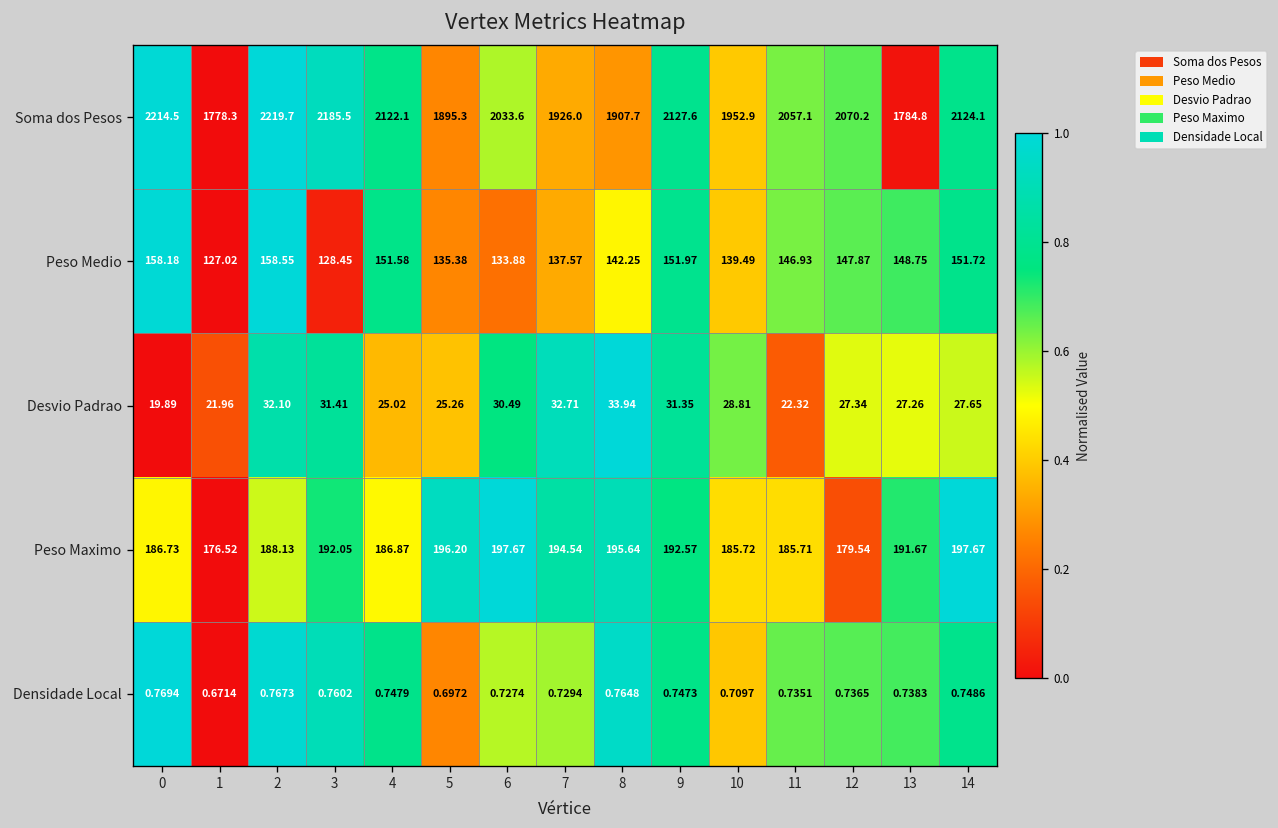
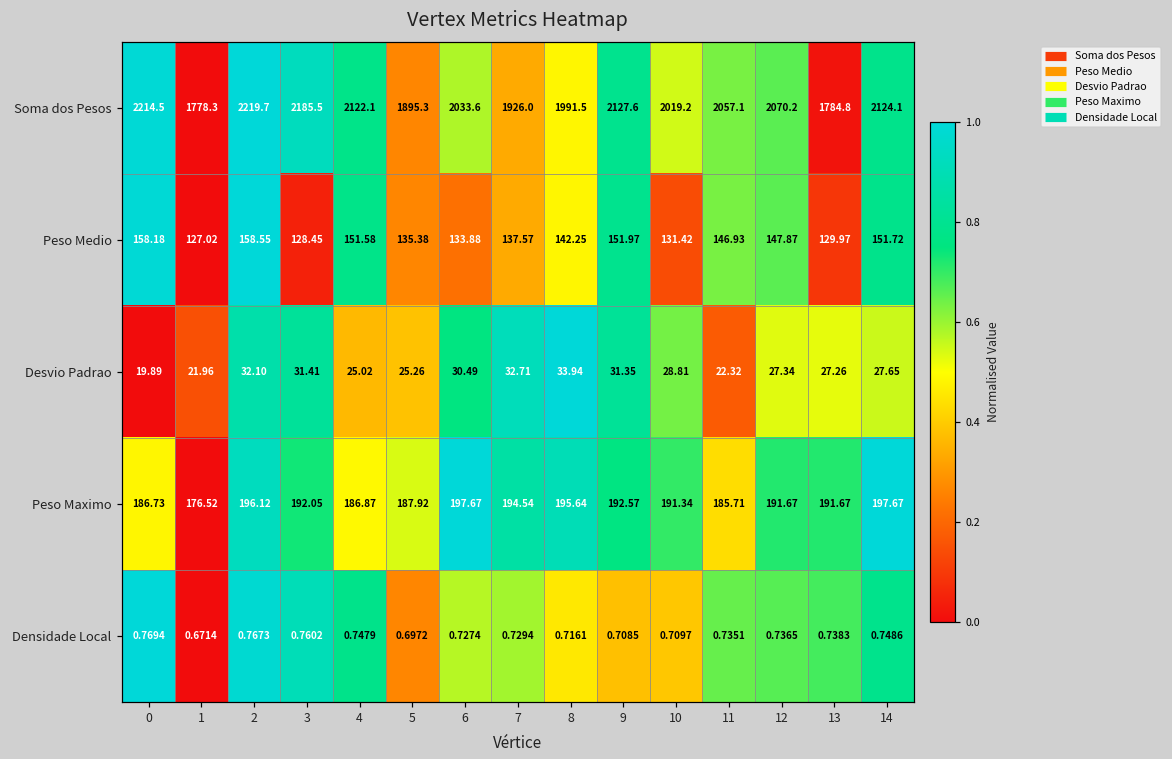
  {
    "Soma dos Pesos": {
      "0": 2214.5,
      "1": 1778.3,
      "2": 2219.7,
      "3": 2185.5,
      "4": 2122.1,
      "5": 1895.3,
      "6": 2033.6,
      "7": 1926.0,
-     "8": 1907.7,
+     "8": 1991.5,
      "9": 2127.6,
-     "10": 1952.9,
+     "10": 2019.2,
      "11": 2057.1,
      "12": 2070.2,
      "13": 1784.8,
      "14": 2124.1
    },
    "Peso Medio": {
      "0": 158.18,
      "1": 127.02,
      "2": 158.55,
      "3": 128.45,
      "4": 151.58,
      "5": 135.38,
      "6": 133.88,
      "7": 137.57,
      "8": 142.25,
      "9": 151.97,
-     "10": 139.49,
+     "10": 131.42,
      "11": 146.93,
      "12": 147.87,
-     "13": 148.75,
+     "13": 129.97,
      "14": 151.72
    },
    "Desvio Padrao": {
      "0": 19.89,
      "1": 21.96,
      "2": 32.10,
      "3": 31.41,
      "4": 25.02,
      "5": 25.26,
      "6": 30.49,
      "7": 32.71,
      "8": 33.94,
      "9": 31.35,
      "10": 28.81,
      "11": 22.32,
      "12": 27.34,
      "13": 27.26,
      "14": 27.65
    },
    "Peso Maximo": {
      "0": 186.73,
      "1": 176.52,
-     "2": 188.13,
+     "2": 196.12,
      "3": 192.05,
      "4": 186.87,
-     "5": 196.20,
+     "5": 187.92,
      "6": 197.67,
      "7": 194.54,
      "8": 195.64,
      "9": 192.57,
-     "10": 185.72,
+     "10": 191.34,
      "11": 185.71,
-     "12": 179.54,
+     "12": 191.67,
      "13": 191.67,
      "14": 197.67
    },
    "Densidade Local": {
      "0": 0.7694,
      "1": 0.6714,
      "2": 0.7673,
      "3": 0.7602,
      "4": 0.7479,
      "5": 0.6972,
      "6": 0.7274,
      "7": 0.7294,
-     "8": 0.7648,
-     "9": 0.7473,
+     "8": 0.7161,
+     "9": 0.7085,
      "10": 0.7097,
      "11": 0.7351,
      "12": 0.7365,
      "13": 0.7383,
      "14": 0.7486
    }
  }
